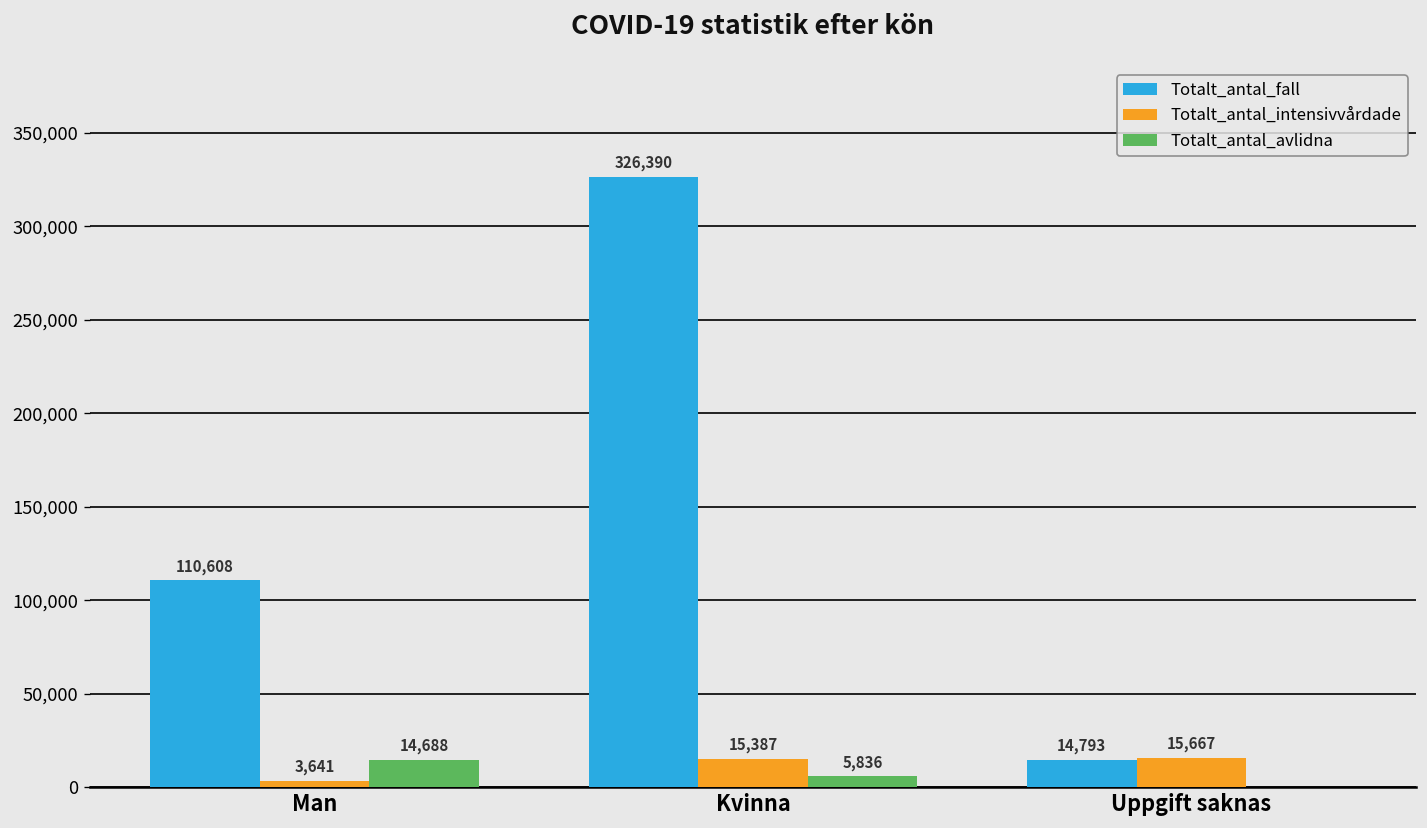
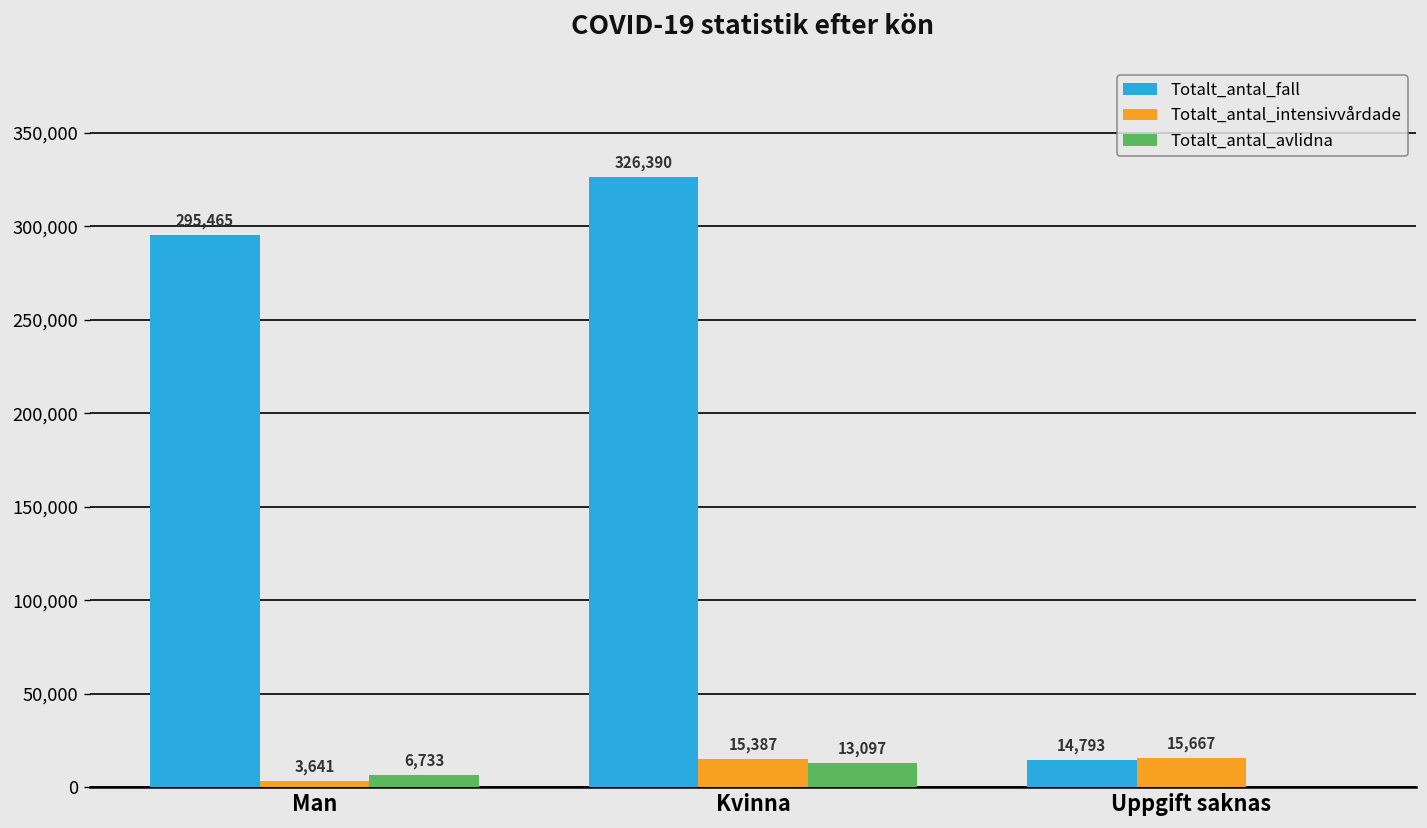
  {
    "Totalt_antal_fall": {
-     "Man": "110,608",
+     "Man": "295,465",
      "Kvinna": "326,390",
      "Uppgift saknas": "14,793"
    },
    "Totalt_antal_intensivvårdade": {
      "Man": "3,641",
      "Kvinna": "15,387",
      "Uppgift saknas": "15,667"
    },
    "Totalt_antal_avlidna": {
-     "Man": "14,688",
-     "Kvinna": "5,836"
+     "Man": "6,733",
+     "Kvinna": "13,097"
    }
  }
